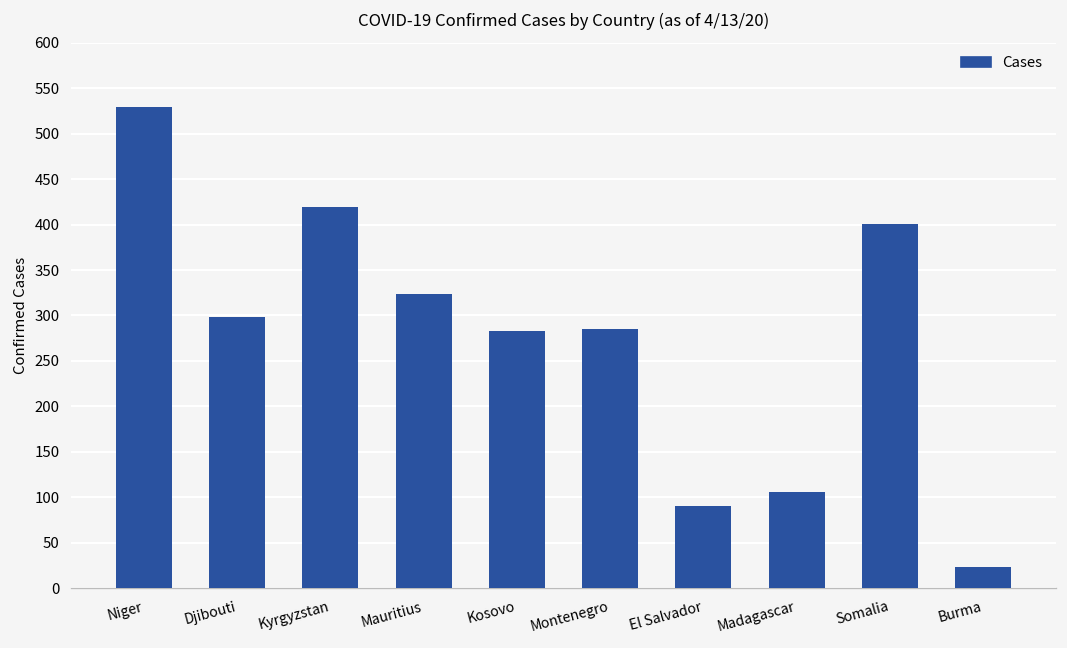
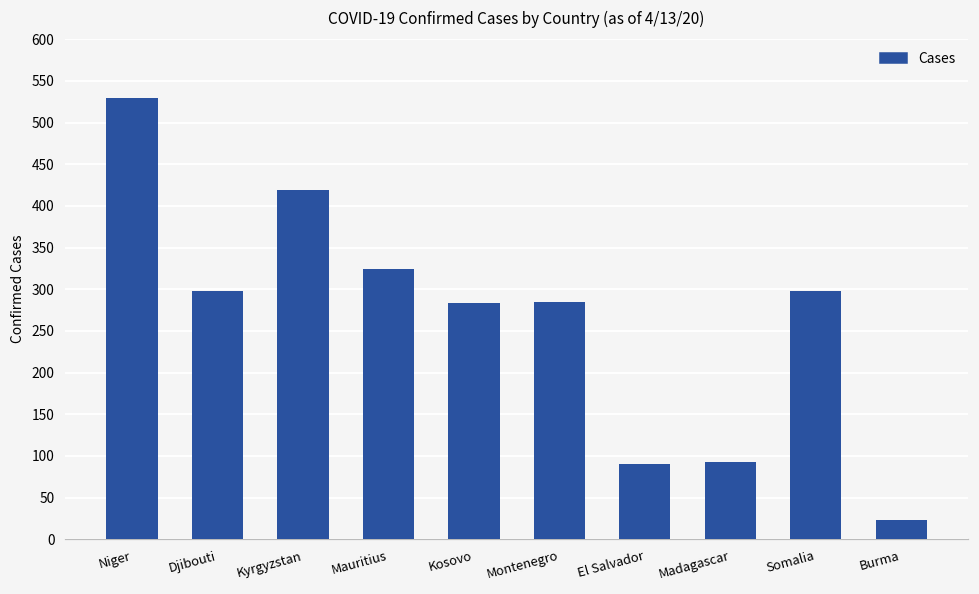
  {
    "Niger": 530,
    "Djibouti": 300,
    "Kyrgyzstan": 420,
    "Mauritius": 320,
    "Kosovo": 280,
    "Montenegro": 290,
    "El Salvador": 90,
-   "Madagascar": 110,
-   "Somalia": 400,
+   "Madagascar": 90,
+   "Somalia": 300,
    "Burma": 20
  }
